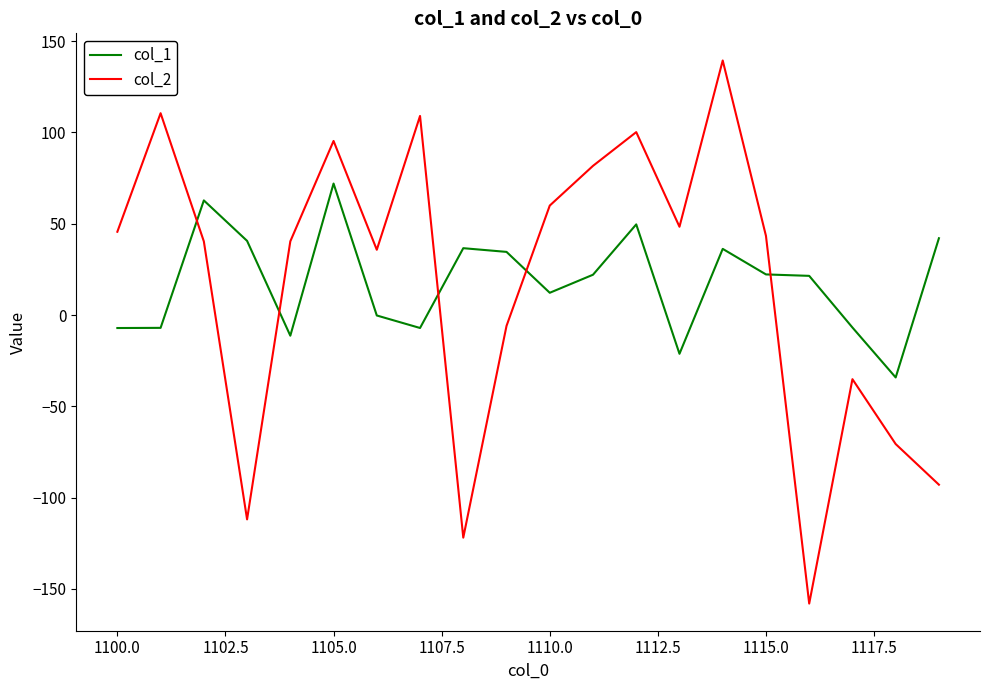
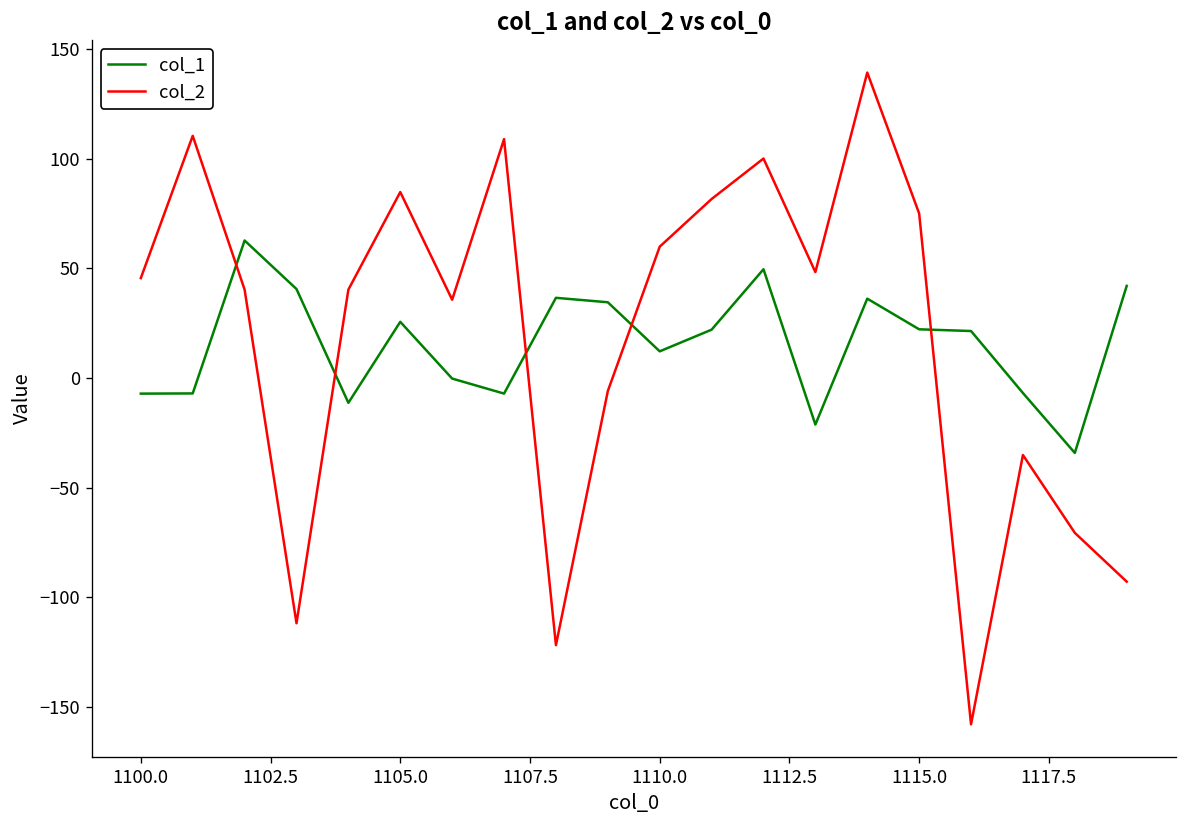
  {
    "col_1": {
      "1100.0": -7,
-     "1105.0": 72,
+     "1105.0": 26,
      "1110.0": 12,
      "1115.0": 22
    },
    "col_2": {
      "1100.0": 46,
-     "1105.0": 95,
+     "1105.0": 85,
      "1110.0": 60,
-     "1115.0": 43
+     "1115.0": 75
    }
  }
